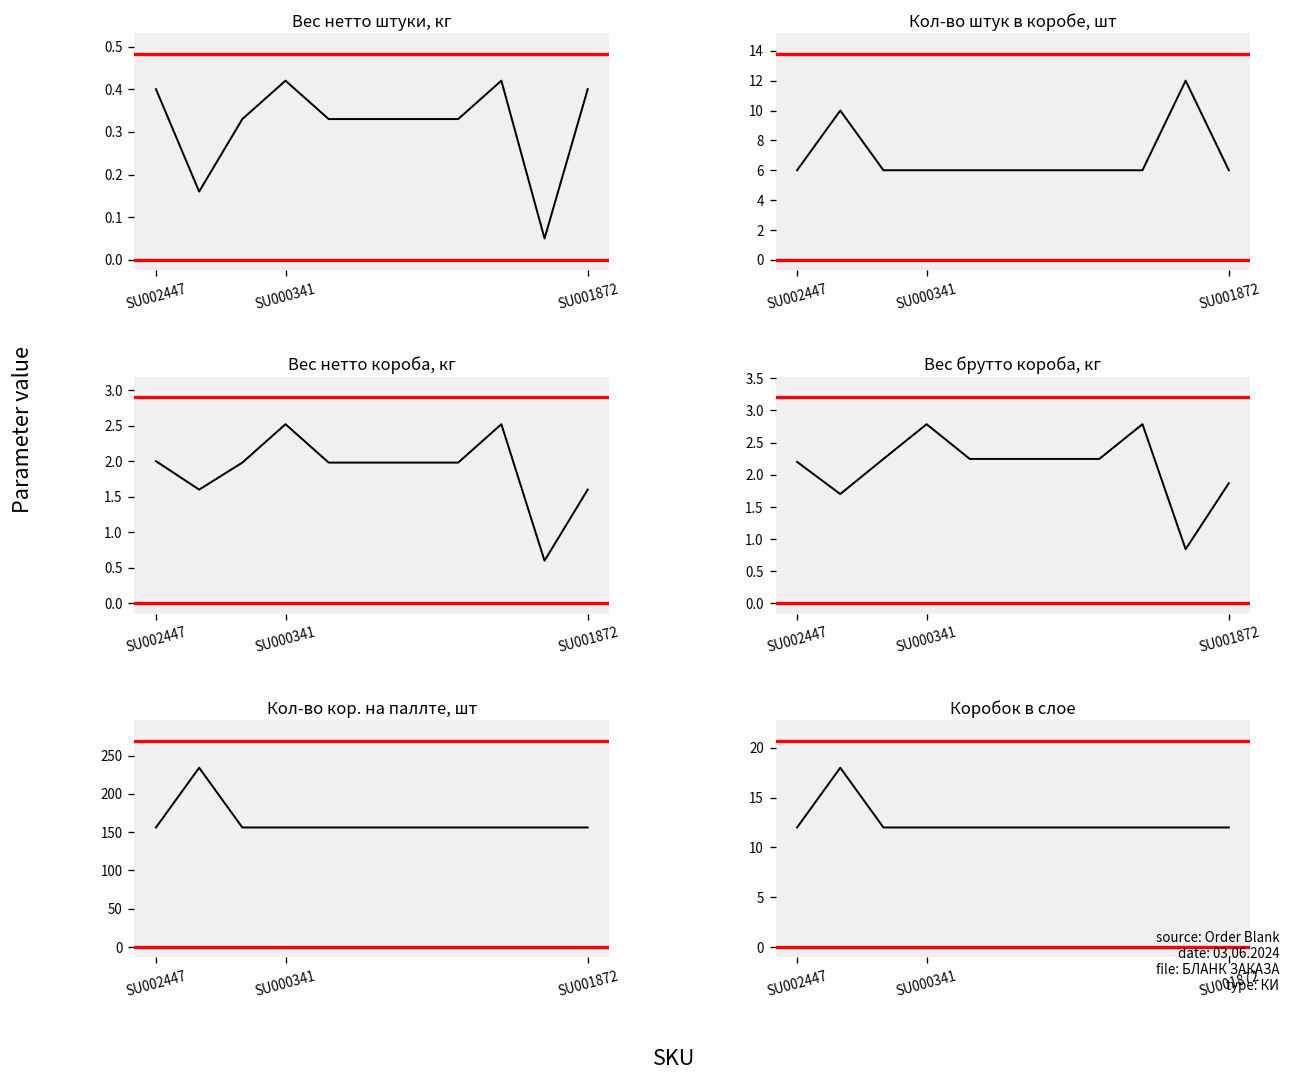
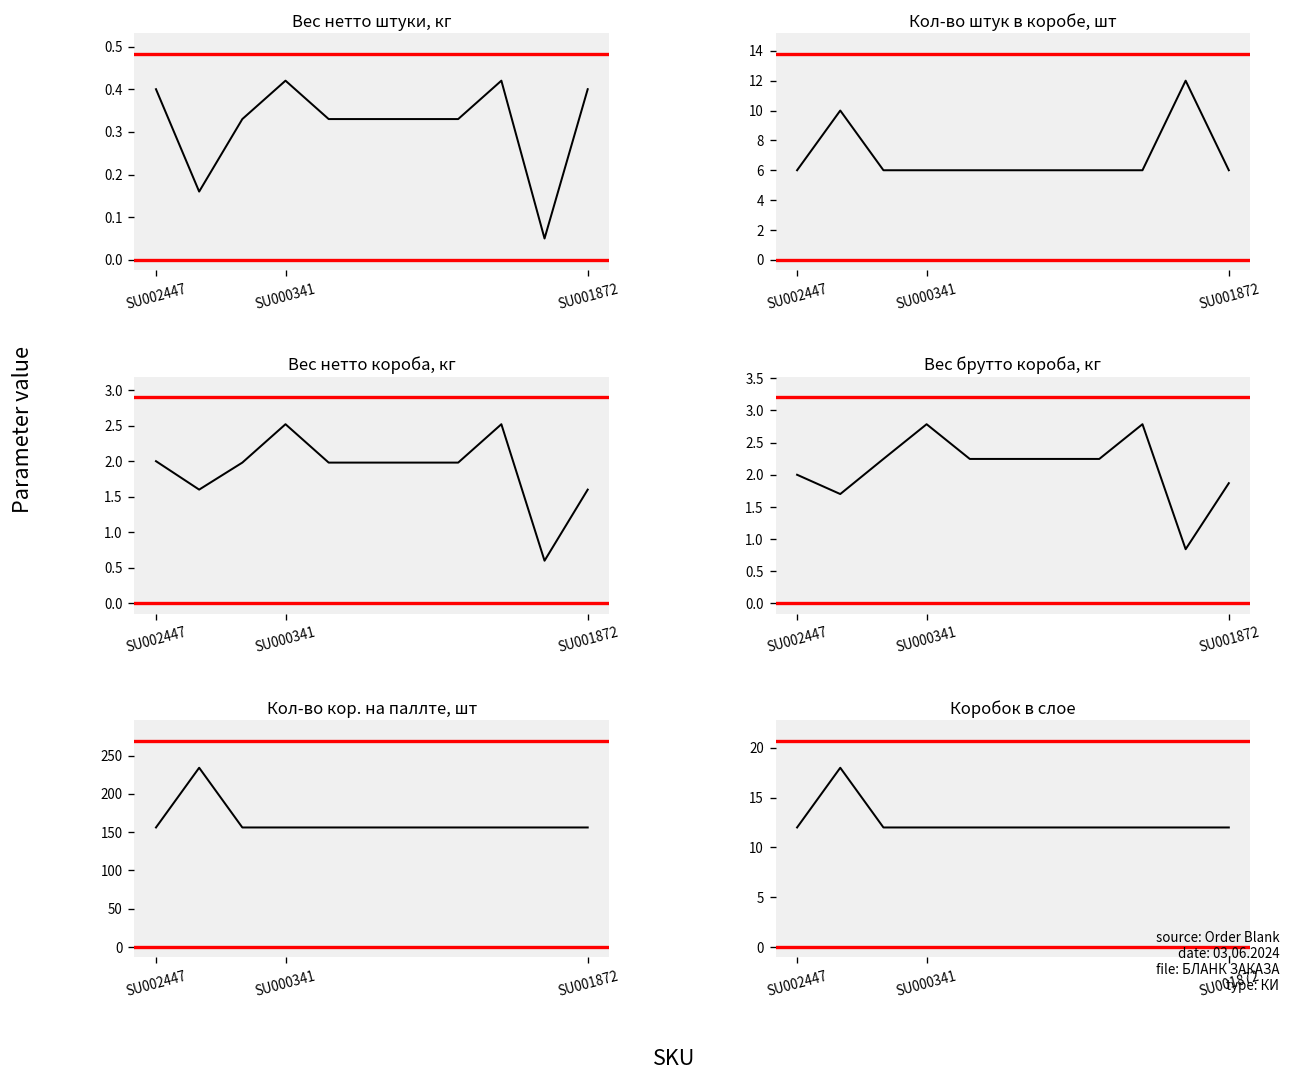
  {
    "Вес нетто штуки, кг": {
      "SU002447": 0.40,
      "SU000341": 0.42,
      "SU001872": 0.40
    },
    "Кол-во штук в коробе, шт": {
      "SU002447": 6.0,
      "SU000341": 6.0,
      "SU001872": 6.0
    },
    "Вес нетто короба, кг": {
      "SU002447": 2.0,
      "SU000341": 2.5,
      "SU001872": 1.6
    },
    "Вес брутто короба, кг": {
-     "SU002447": 2.2,
+     "SU002447": 2.0,
      "SU000341": 2.8,
      "SU001872": 1.9
    },
    "Кол-во кор. на паллте, шт": {
      "SU002447": 160,
      "SU000341": 160,
      "SU001872": 160
    },
    "Коробок в слое": {
      "SU002447": 12,
      "SU000341": 12,
      "SU001872": 12
    }
  }
